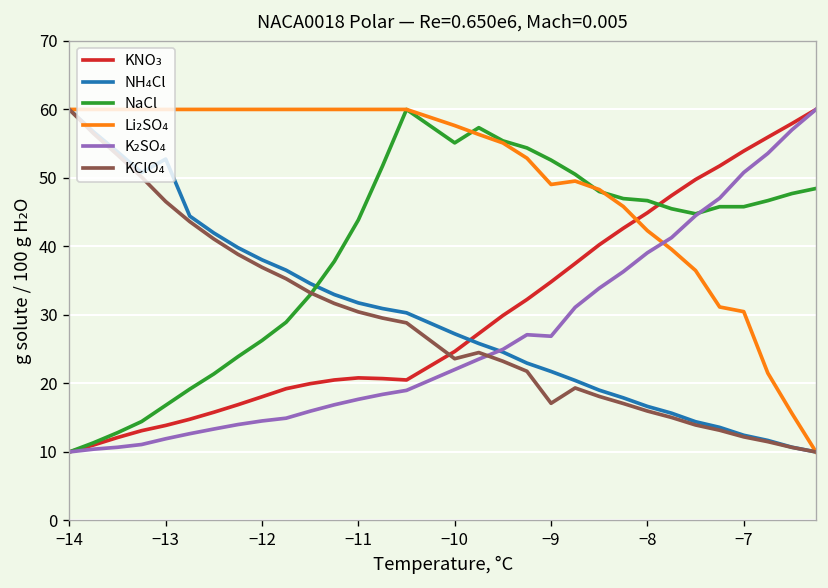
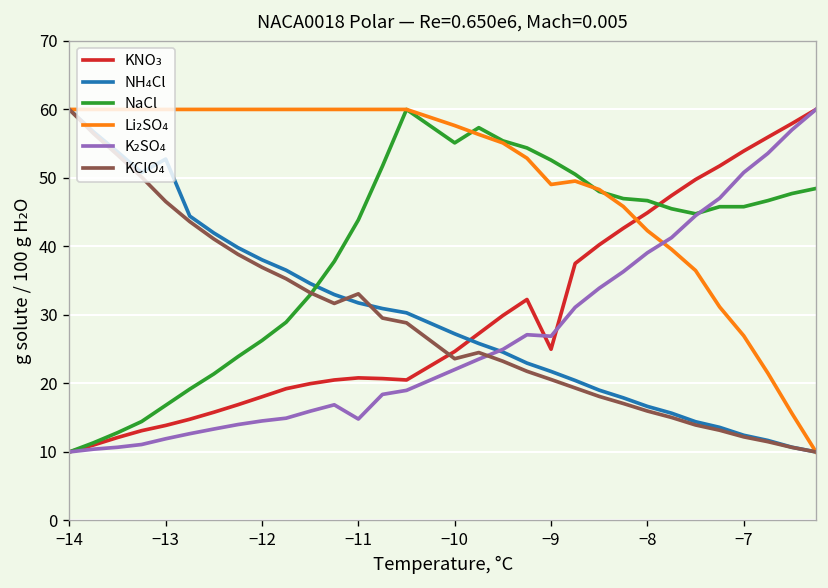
  {
    "KNO₃": {
      "−13": 14,
      "−12": 18,
      "−11": 21,
      "−10": 25,
-     "−9": 35,
+     "−9": 25,
      "−8": 45,
      "−7": 54
    },
    "NH₄Cl": {
      "−12": 38,
      "−11": 32,
      "−10": 27,
      "−9": 22,
      "−8": 17
    },
    "NaCl": {
      "−13": 17,
      "−12": 26,
      "−11": 44,
      "−10": 55,
      "−9": 53,
      "−8": 47,
      "−7": 46
    },
    "Li₂SO₄": {
      "−12": 60,
      "−11": 60,
      "−10": 58,
      "−9": 49,
      "−8": 42,
-     "−7": 30
+     "−7": 27
    },
    "K₂SO₄": {
      "−13": 12,
      "−12": 15,
-     "−11": 18,
+     "−11": 15,
      "−10": 22,
      "−9": 27,
      "−8": 39,
      "−7": 51
    },
    "KClO₄": {
      "−13": 47,
      "−12": 37,
-     "−11": 30,
+     "−11": 33,
      "−10": 24,
-     "−9": 17,
+     "−9": 21,
      "−8": 16
    }
  }
